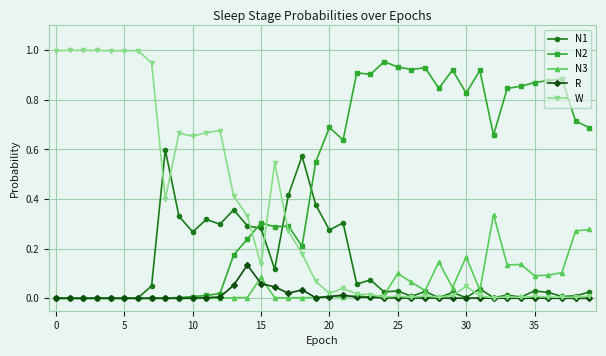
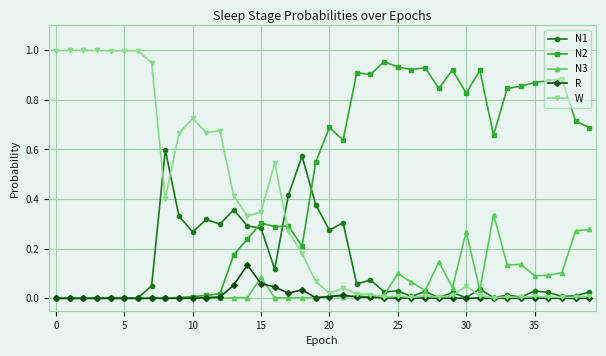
  {
    "N3": {
      "15": 0.08,
      "25": 0.10,
-     "30": 0.17,
+     "30": 0.27,
      "35": 0.09
    },
    "W": {
      "0": 1.00,
      "5": 1.00,
-     "10": 0.65,
-     "15": 0.14,
+     "10": 0.72,
+     "15": 0.35,
      "20": 0.02,
      "30": 0.05
    }
  }
